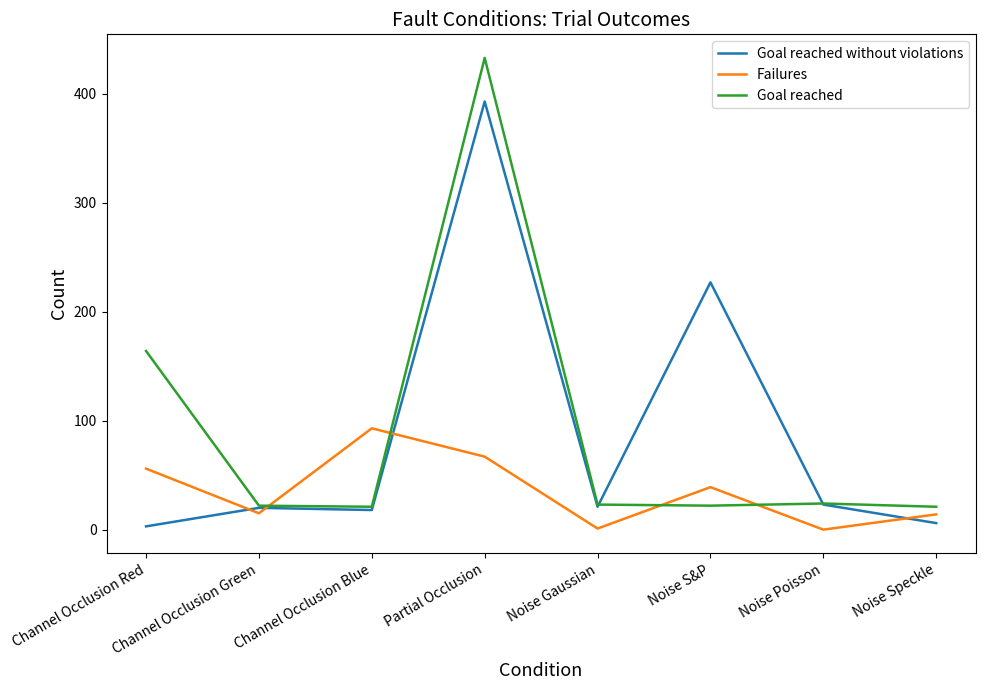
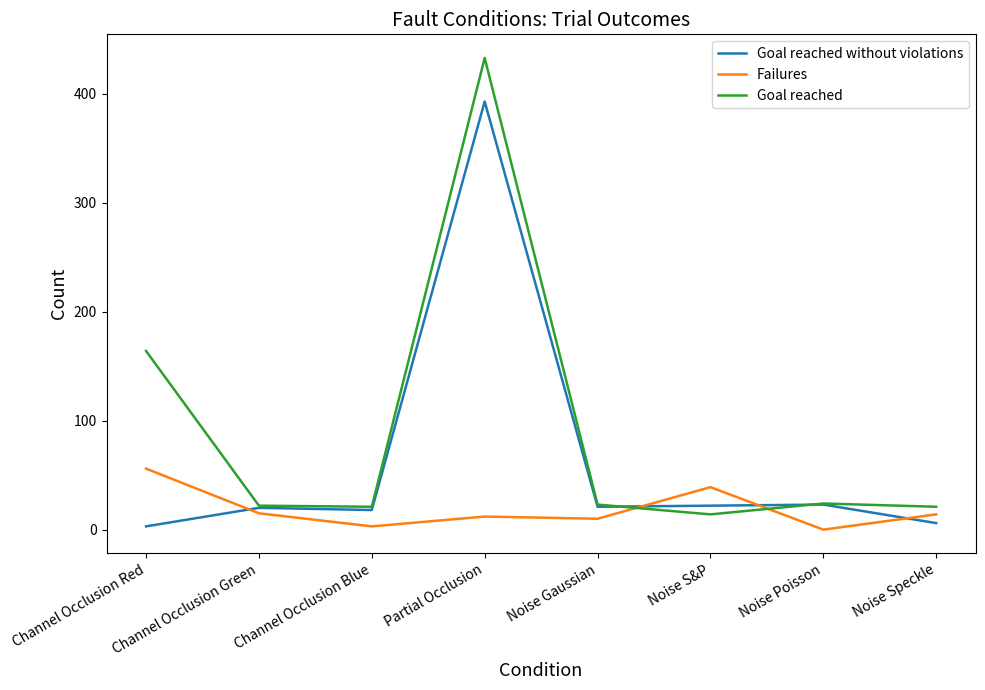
  {
    "Goal reached without violations": {
      "Channel Occlusion Red": 3,
      "Channel Occlusion Blue": 18,
      "Partial Occlusion": 393,
-     "Noise S&P": 227,
+     "Noise S&P": 22,
      "Noise Speckle": 6
    },
    "Failures": {
      "Channel Occlusion Red": 56,
      "Channel Occlusion Green": 15,
-     "Channel Occlusion Blue": 93,
-     "Partial Occlusion": 67,
-     "Noise Gaussian": 1,
+     "Channel Occlusion Blue": 3,
+     "Partial Occlusion": 12,
+     "Noise Gaussian": 10,
      "Noise S&P": 39,
      "Noise Poisson": 0,
      "Noise Speckle": 14
    },
    "Goal reached": {
      "Channel Occlusion Red": 164,
      "Channel Occlusion Blue": 21,
      "Partial Occlusion": 433,
-     "Noise S&P": 22,
+     "Noise S&P": 14,
      "Noise Speckle": 21
    }
  }
